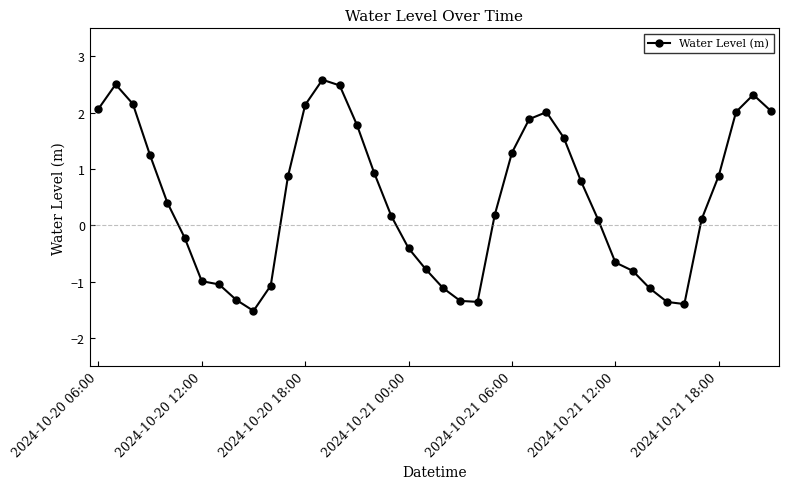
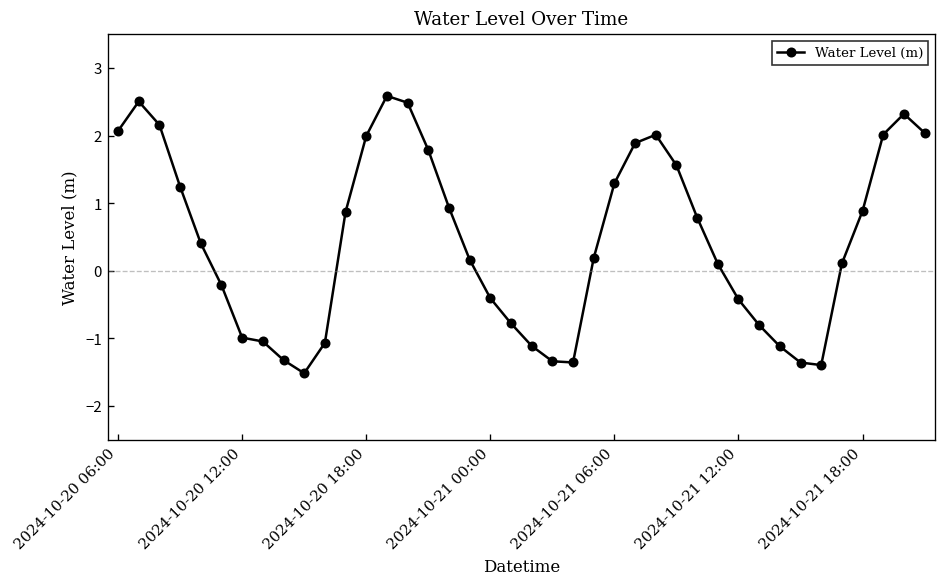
  {
    "2024-10-20 06:00": 2.1,
    "2024-10-20 12:00": -1.0,
-   "2024-10-20 18:00": 2.1,
+   "2024-10-20 18:00": 2.0,
    "2024-10-21 00:00": -0.4,
    "2024-10-21 06:00": 1.3,
-   "2024-10-21 12:00": -0.7,
+   "2024-10-21 12:00": -0.4,
    "2024-10-21 18:00": 0.9
  }
